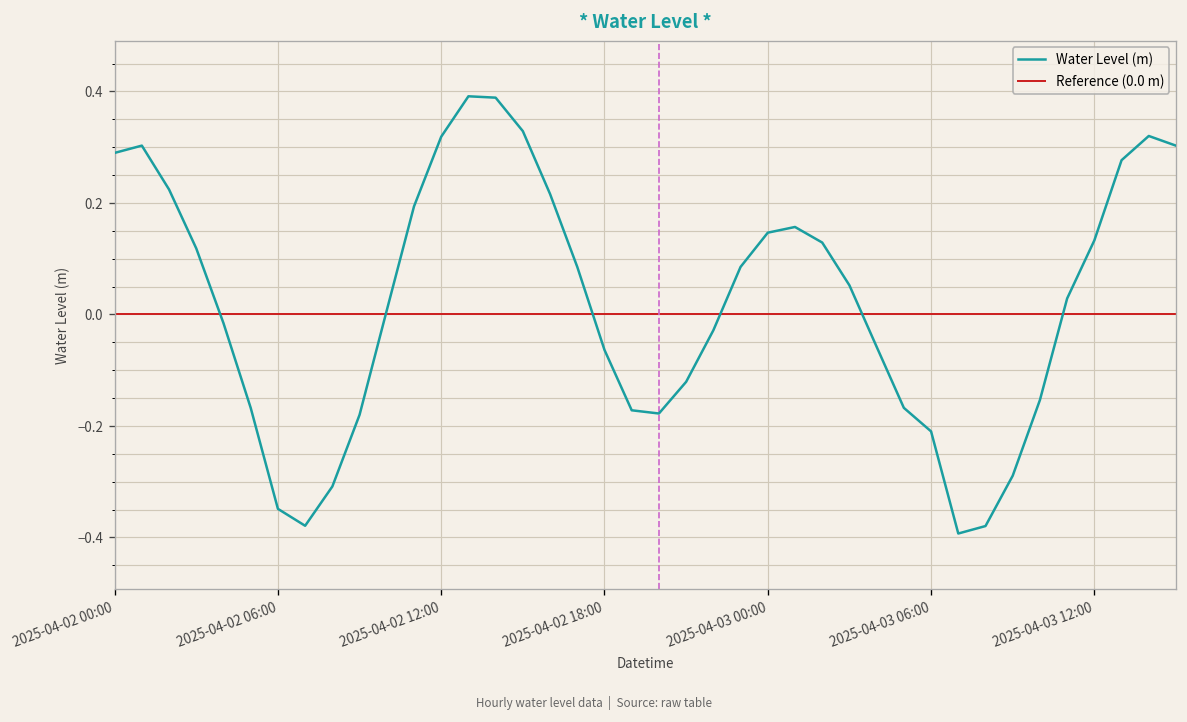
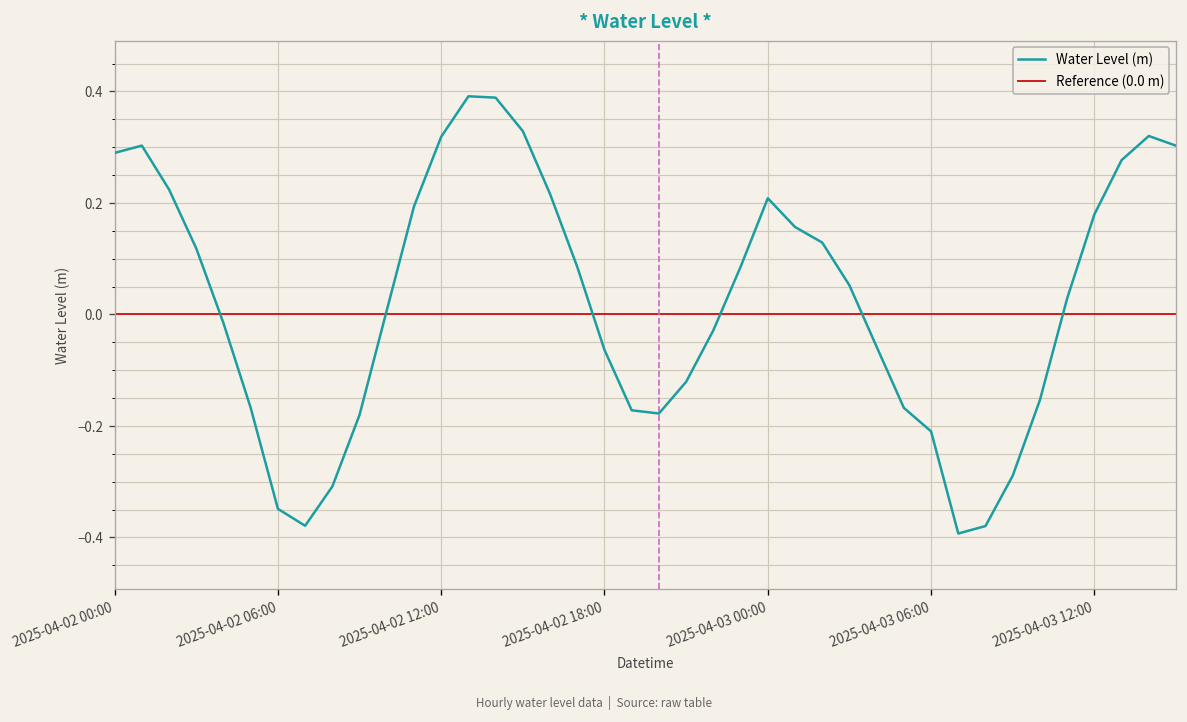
  {
    "2025-04-02 00:00": 0.29,
    "2025-04-02 06:00": -0.35,
    "2025-04-02 12:00": 0.32,
    "2025-04-02 18:00": -0.06,
-   "2025-04-03 00:00": 0.15,
+   "2025-04-03 00:00": 0.21,
    "2025-04-03 06:00": -0.21,
-   "2025-04-03 12:00": 0.13
+   "2025-04-03 12:00": 0.18
  }
